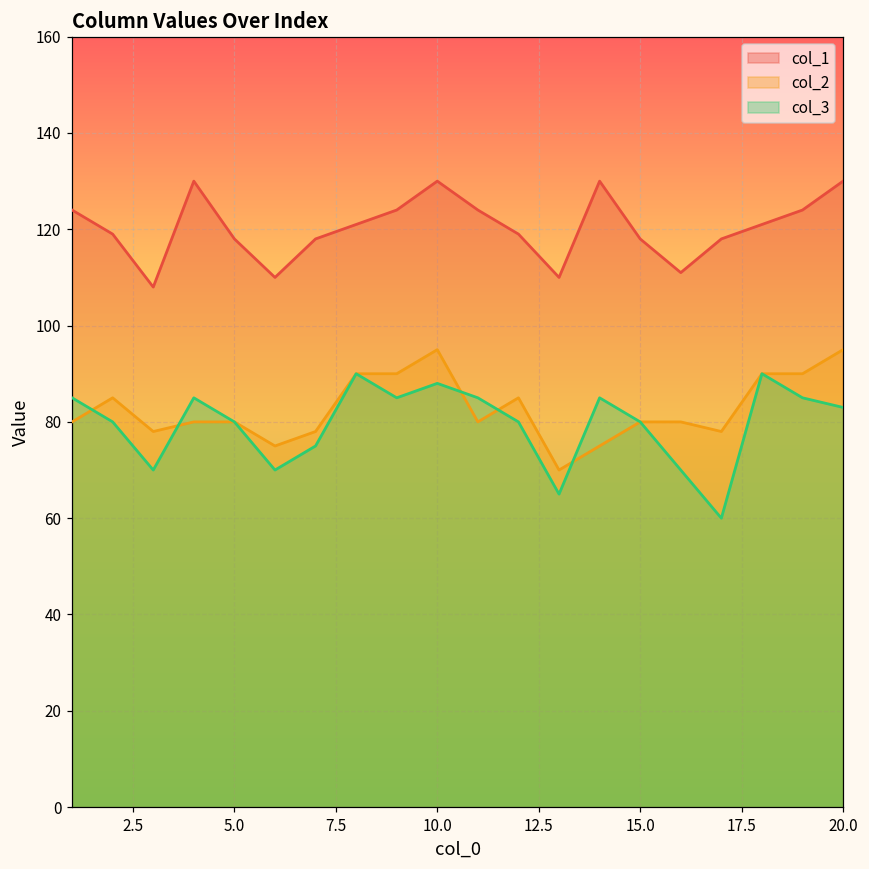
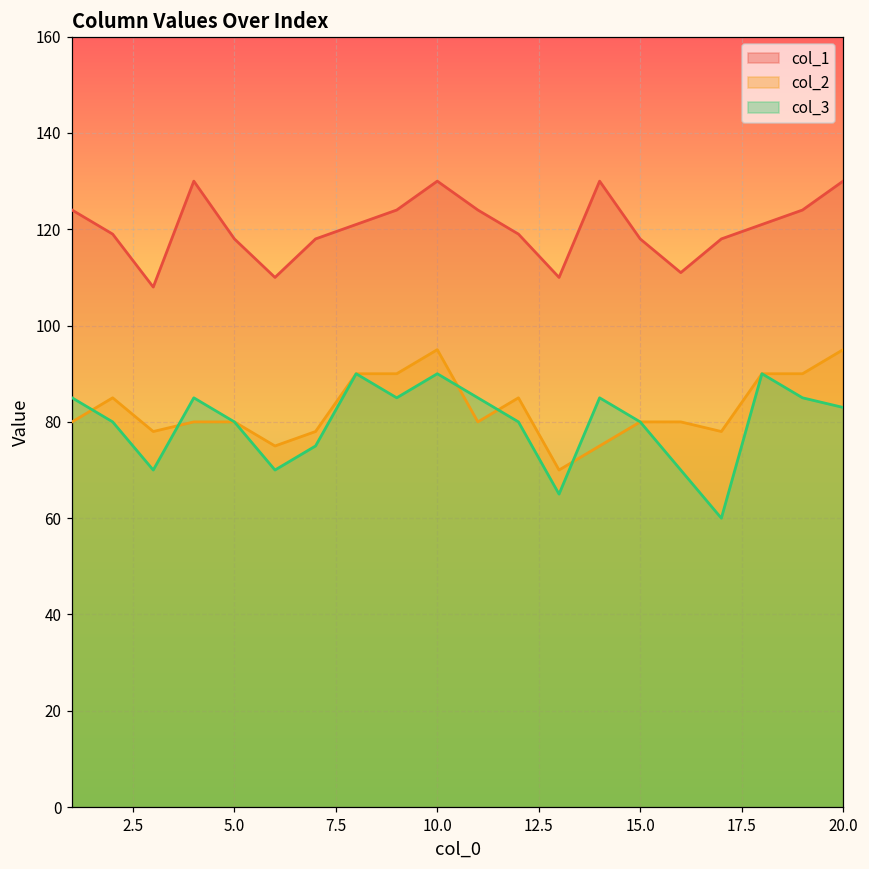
  {
    "col_3": {
-     "10.0": 88,
+     "10.0": 90,
      "20.0": 83
    }
  }
